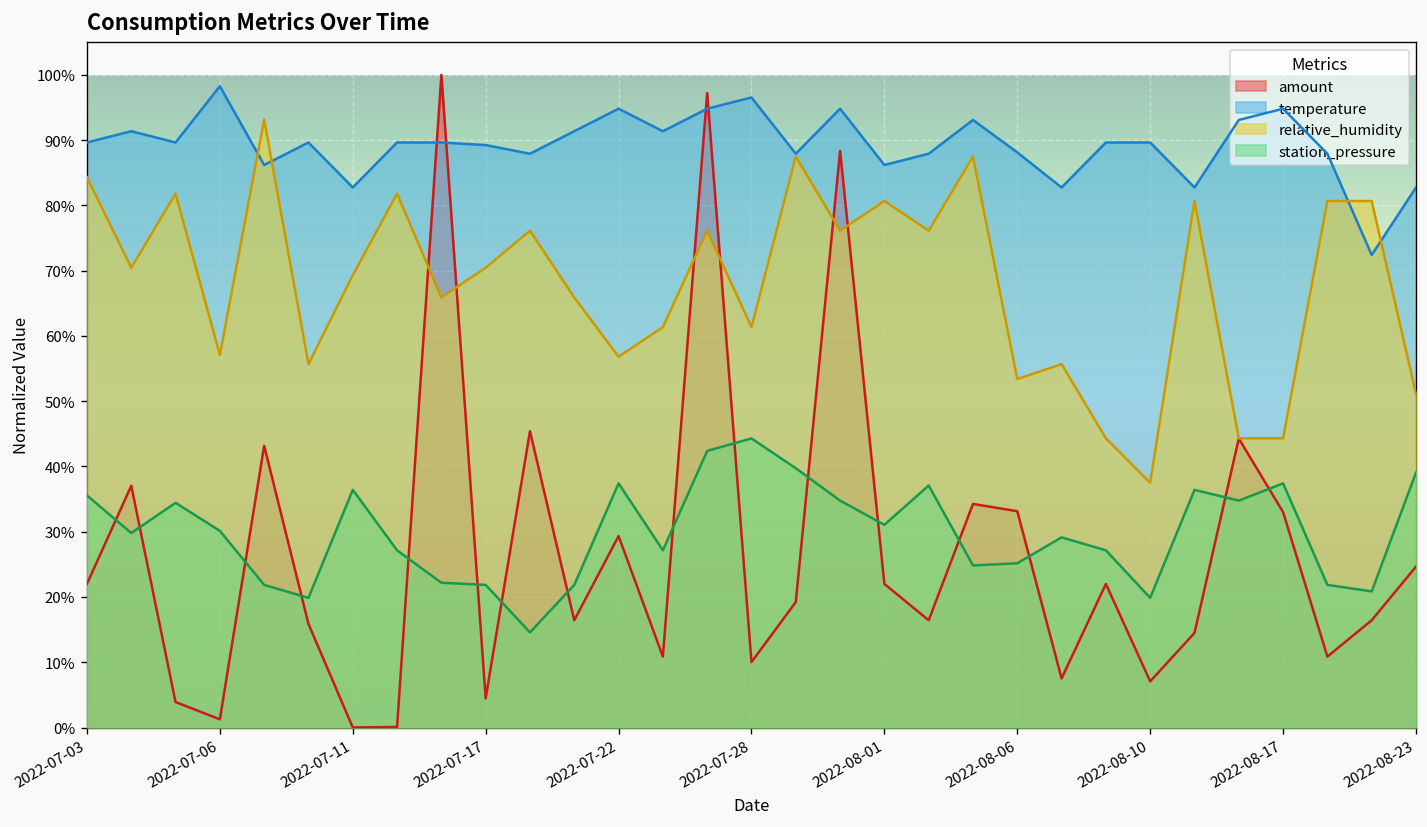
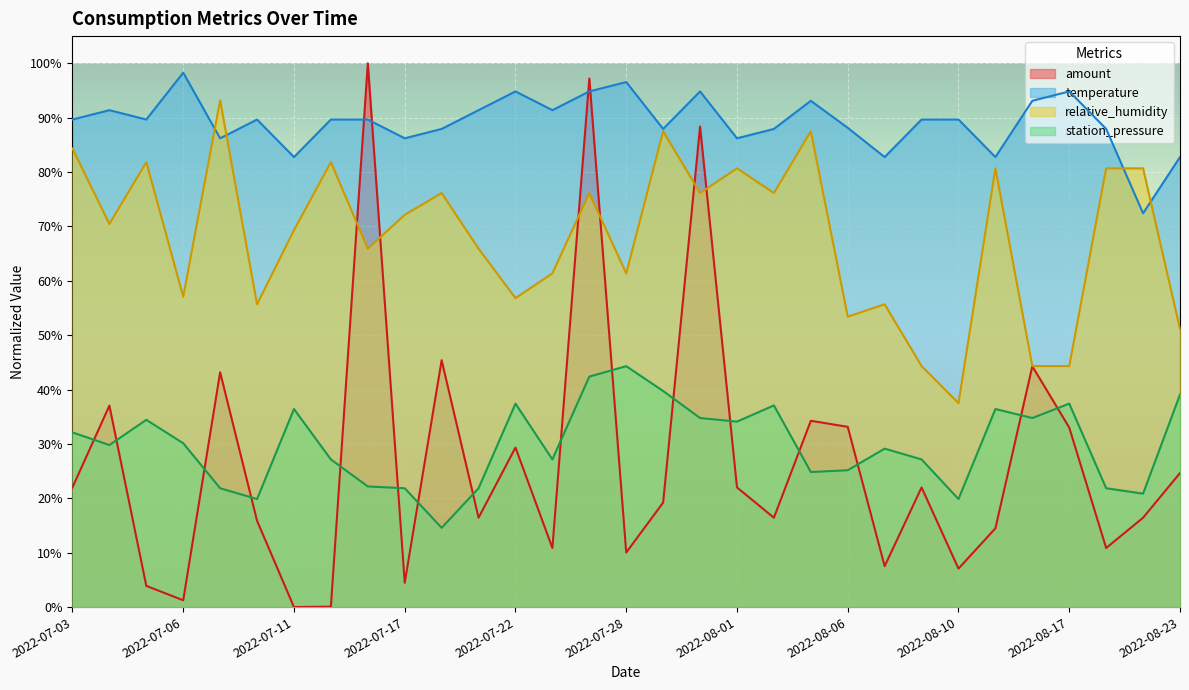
  {
    "amount": {
      "2022-07-03": "22%",
      "2022-07-06": "1%",
      "2022-07-11": "0%",
      "2022-07-17": "4%",
      "2022-07-22": "29%",
      "2022-07-28": "10%",
      "2022-08-01": "22%",
      "2022-08-06": "33%",
      "2022-08-10": "7%",
      "2022-08-17": "33%",
      "2022-08-23": "25%"
    },
    "temperature": {
      "2022-07-03": "90%",
      "2022-07-06": "98%",
      "2022-07-11": "83%",
-     "2022-07-17": "89%",
+     "2022-07-17": "86%",
      "2022-07-22": "95%",
      "2022-07-28": "97%",
      "2022-08-01": "86%",
      "2022-08-06": "88%",
      "2022-08-10": "90%",
      "2022-08-23": "83%"
    },
    "relative_humidity": {
      "2022-07-03": "84%",
      "2022-07-06": "57%",
      "2022-07-11": "69%",
-     "2022-07-17": "70%",
+     "2022-07-17": "72%",
      "2022-07-22": "57%",
      "2022-07-28": "61%",
      "2022-08-01": "81%",
      "2022-08-06": "53%",
      "2022-08-10": "38%",
      "2022-08-17": "44%",
      "2022-08-23": "51%"
    },
    "station_pressure": {
-     "2022-07-03": "36%",
+     "2022-07-03": "32%",
      "2022-07-06": "30%",
      "2022-07-11": "36%",
      "2022-07-17": "22%",
      "2022-07-22": "37%",
      "2022-07-28": "44%",
-     "2022-08-01": "31%",
+     "2022-08-01": "34%",
      "2022-08-06": "25%",
      "2022-08-10": "20%",
      "2022-08-17": "37%",
      "2022-08-23": "39%"
    }
  }
